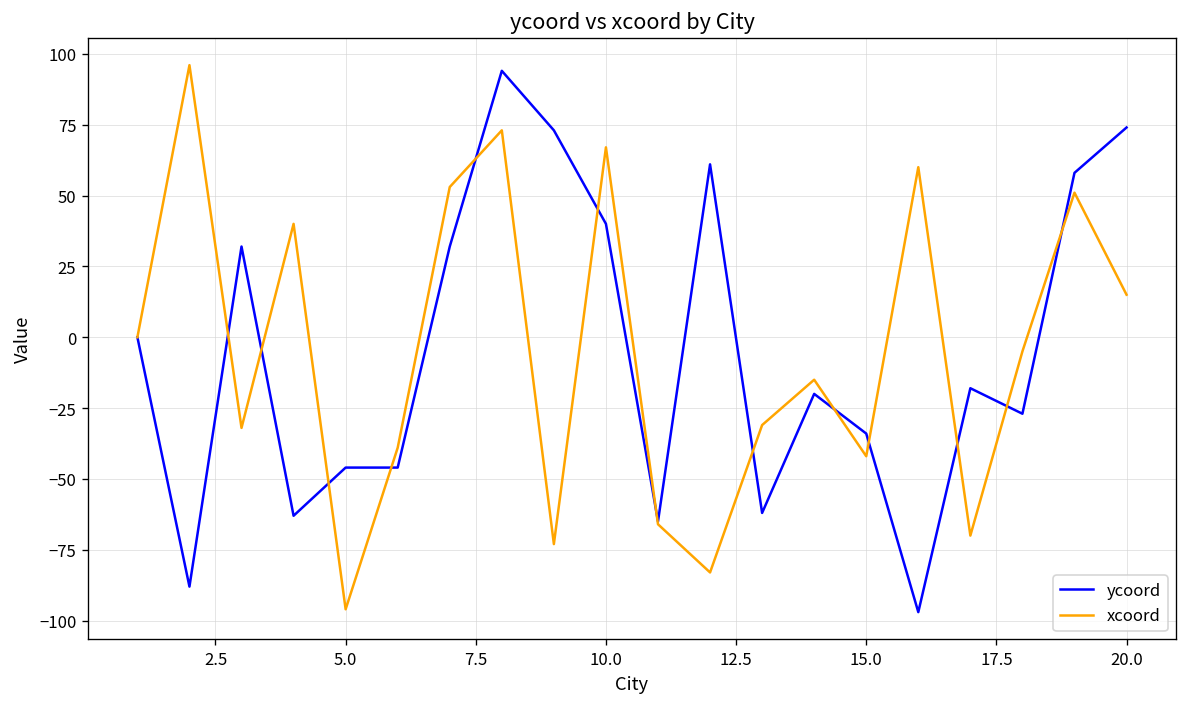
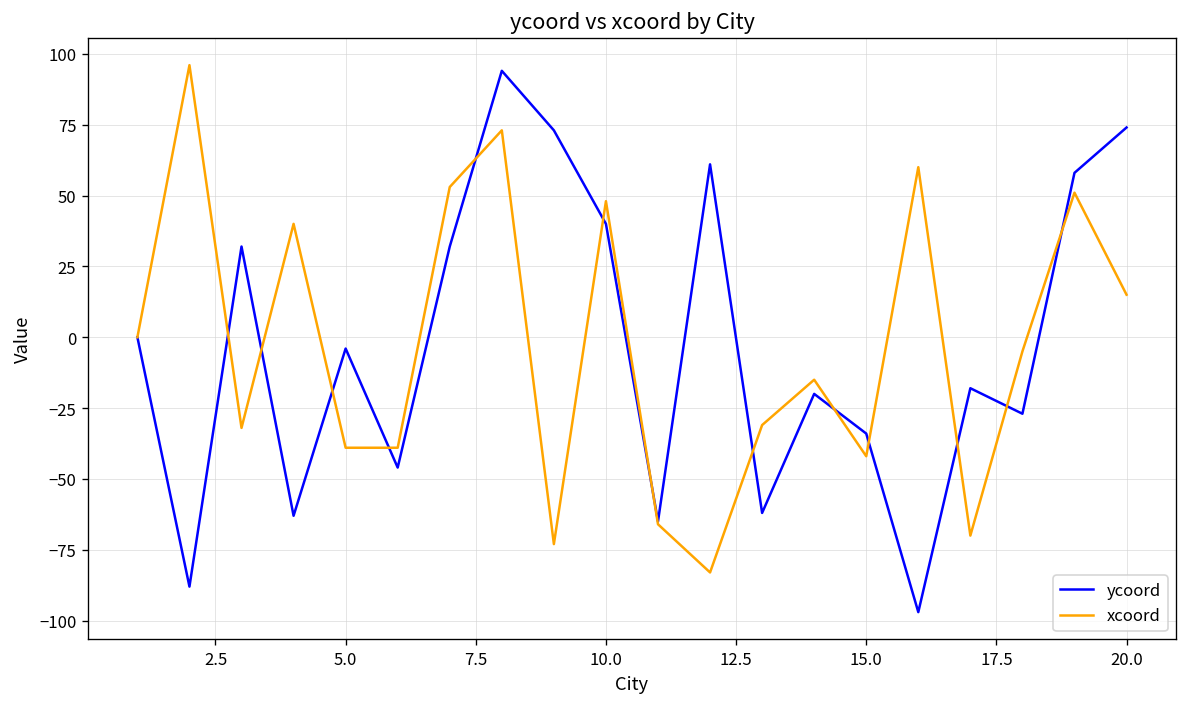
  {
    "ycoord": {
-     "5.0": -46,
+     "5.0": -4,
      "10.0": 40,
      "15.0": -34,
      "20.0": 74
    },
    "xcoord": {
-     "5.0": -96,
-     "10.0": 67,
+     "5.0": -39,
+     "10.0": 48,
      "15.0": -42,
      "20.0": 15
    }
  }
